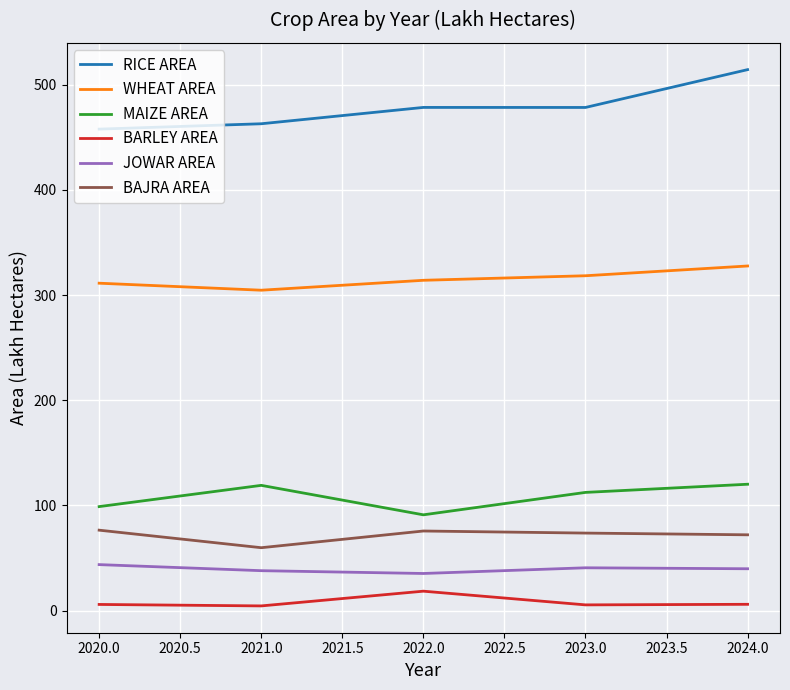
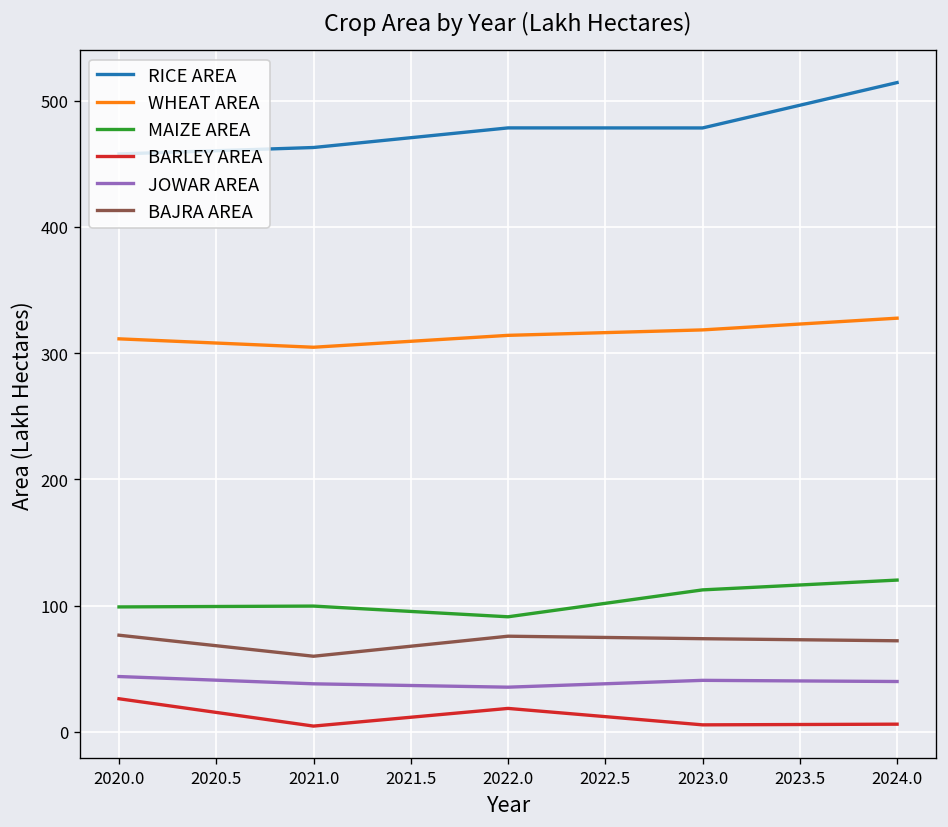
  {
    "RICE AREA": {
      "2021.0": 463,
      "2022.0": 478,
      "2023.0": 478,
      "2024.0": 514
    },
    "WHEAT AREA": {
      "2020.0": 311,
      "2021.0": 305,
      "2022.0": 314,
      "2023.0": 318,
      "2024.0": 328
    },
    "MAIZE AREA": {
      "2020.0": 99,
-     "2021.0": 119,
+     "2021.0": 100,
      "2022.0": 91,
      "2023.0": 112,
      "2024.0": 120
    },
    "BARLEY AREA": {
-     "2020.0": 6,
+     "2020.0": 26,
      "2021.0": 5,
      "2022.0": 19,
      "2023.0": 6,
      "2024.0": 6
    },
    "JOWAR AREA": {
      "2020.0": 44,
      "2021.0": 38,
      "2022.0": 35,
      "2023.0": 41,
      "2024.0": 40
    },
    "BAJRA AREA": {
      "2020.0": 77,
      "2021.0": 60,
      "2022.0": 76,
      "2023.0": 74,
      "2024.0": 72
    }
  }
